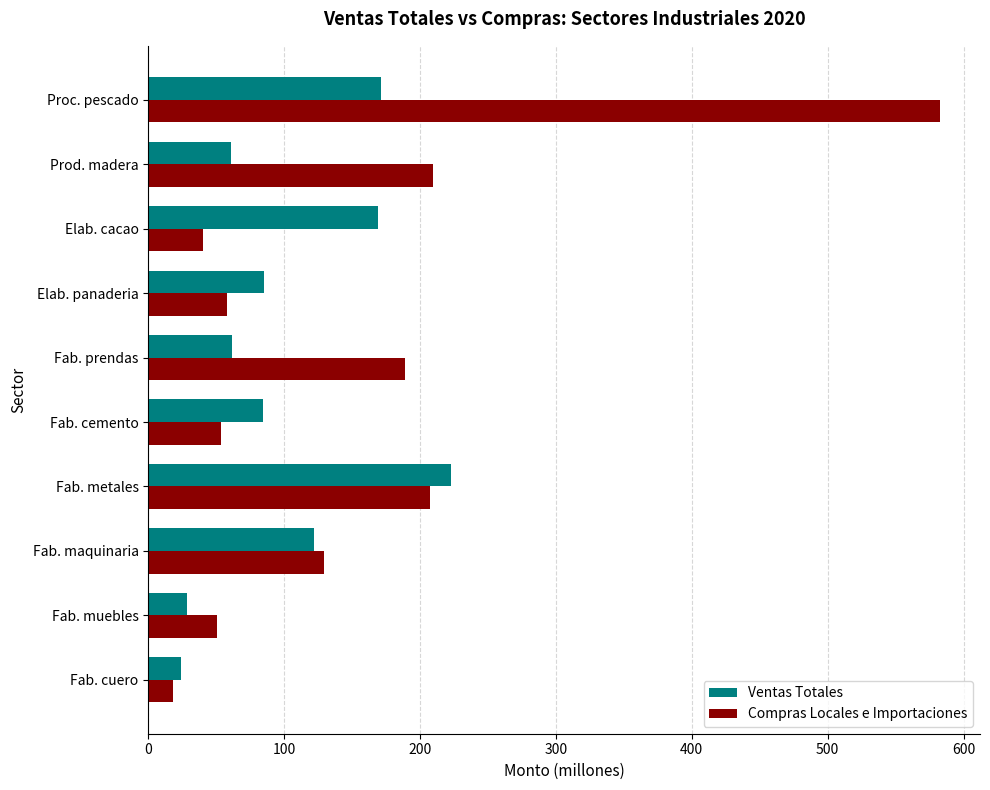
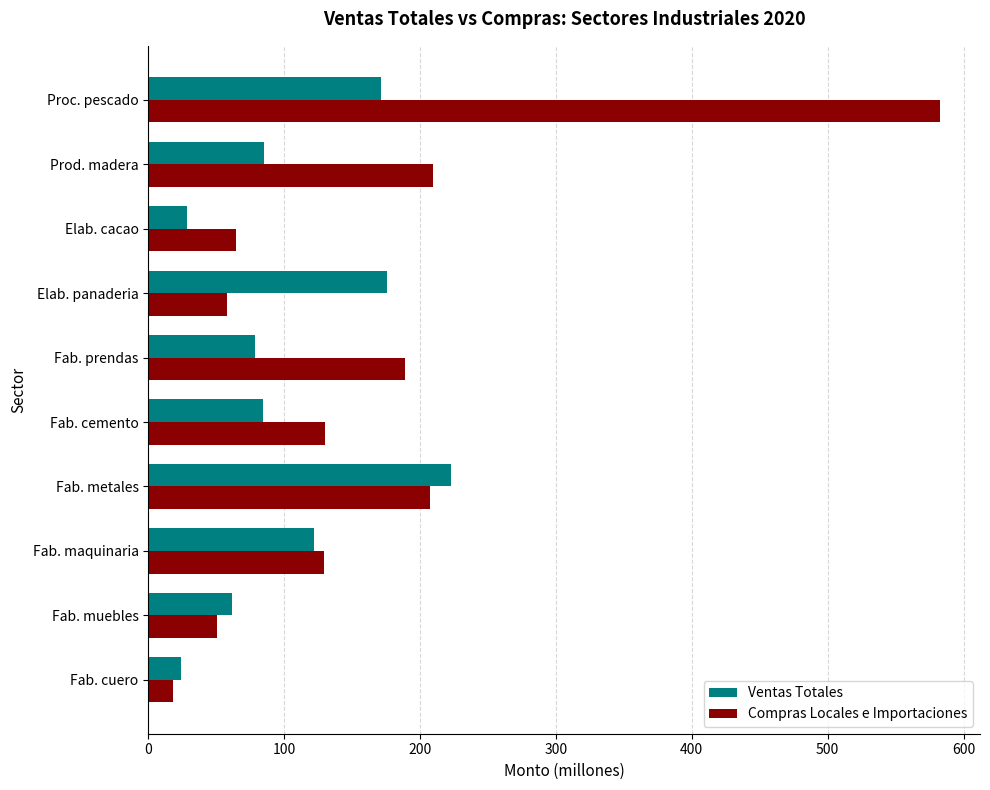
  {
    "Ventas Totales": {
      "Proc. pescado": 171,
-     "Prod. madera": 61,
-     "Elab. cacao": 169,
-     "Elab. panaderia": 85,
-     "Fab. prendas": 61,
+     "Prod. madera": 85,
+     "Elab. cacao": 28,
+     "Elab. panaderia": 176,
+     "Fab. prendas": 78,
      "Fab. cemento": 85,
      "Fab. metales": 223,
      "Fab. maquinaria": 122,
-     "Fab. muebles": 28,
+     "Fab. muebles": 61,
      "Fab. cuero": 24
    },
    "Compras Locales e Importaciones": {
      "Proc. pescado": 583,
      "Prod. madera": 210,
-     "Elab. cacao": 41,
+     "Elab. cacao": 64,
      "Elab. panaderia": 58,
      "Fab. prendas": 189,
-     "Fab. cemento": 54,
+     "Fab. cemento": 130,
      "Fab. metales": 207,
      "Fab. maquinaria": 129,
      "Fab. muebles": 51,
      "Fab. cuero": 18
    }
  }
